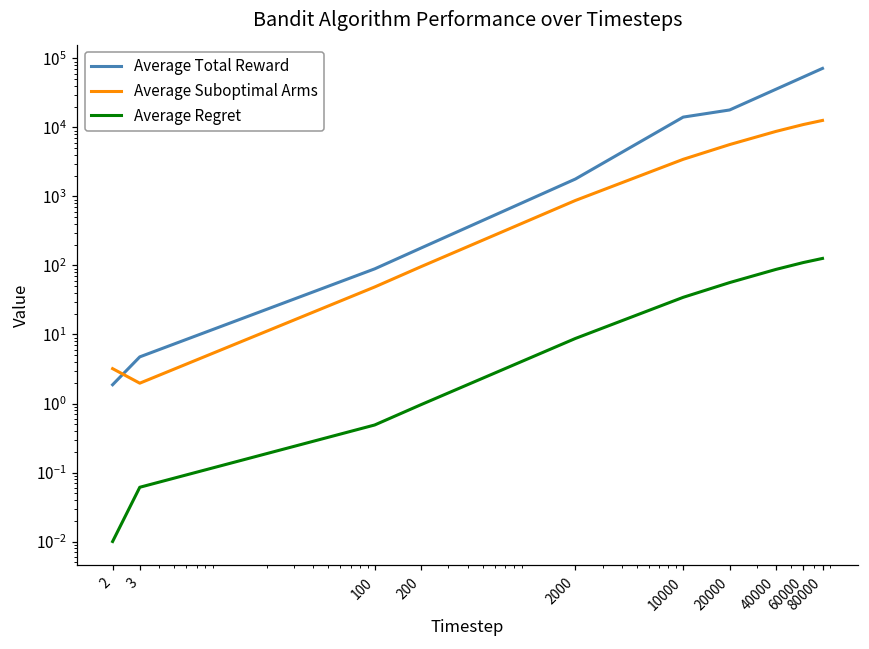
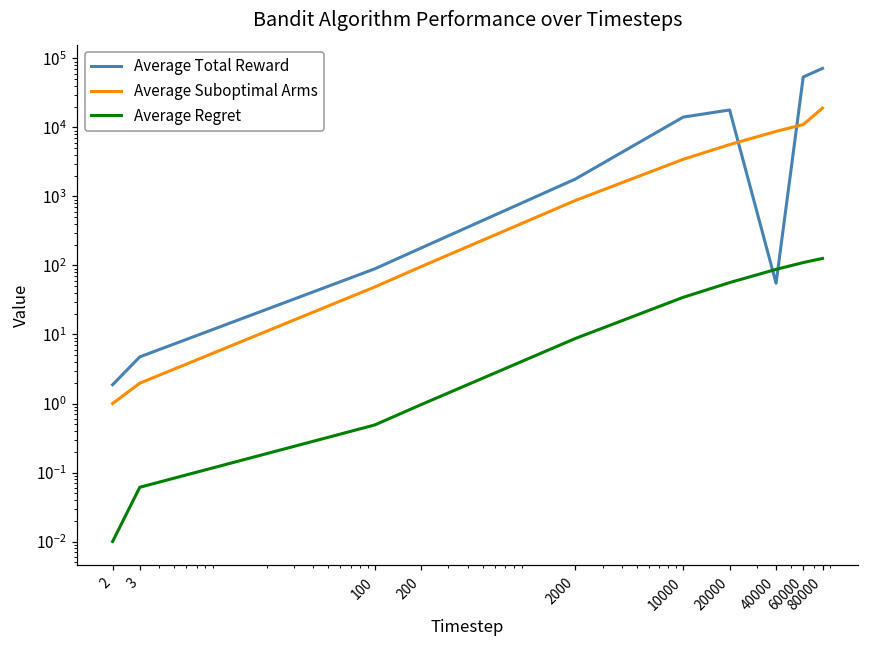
  {
    "Average Total Reward": {
      "2": 2,
      "3": 5,
      "100": 90,
      "200": 180,
      "2000": 1800,
      "10000": 14000,
      "20000": 18000,
-     "40000": 40000,
+     "40000": 60,
      "60000": 50000,
      "80000": 70000
    },
    "Average Suboptimal Arms": {
-     "2": 3,
+     "2": 1.0,
      "3": 2.0,
      "100": 50,
      "200": 100,
      "2000": 900,
      "10000": 3000,
      "20000": 6000,
      "40000": 9000,
      "60000": 11000,
-     "80000": 13000
+     "80000": 19000
    },
    "Average Regret": {
      "2": 0.010,
      "3": 0.06,
      "100": 0.5,
      "200": 1.0,
      "2000": 9,
      "10000": 30,
      "20000": 60,
      "40000": 90,
      "60000": 110,
      "80000": 130
    }
  }
